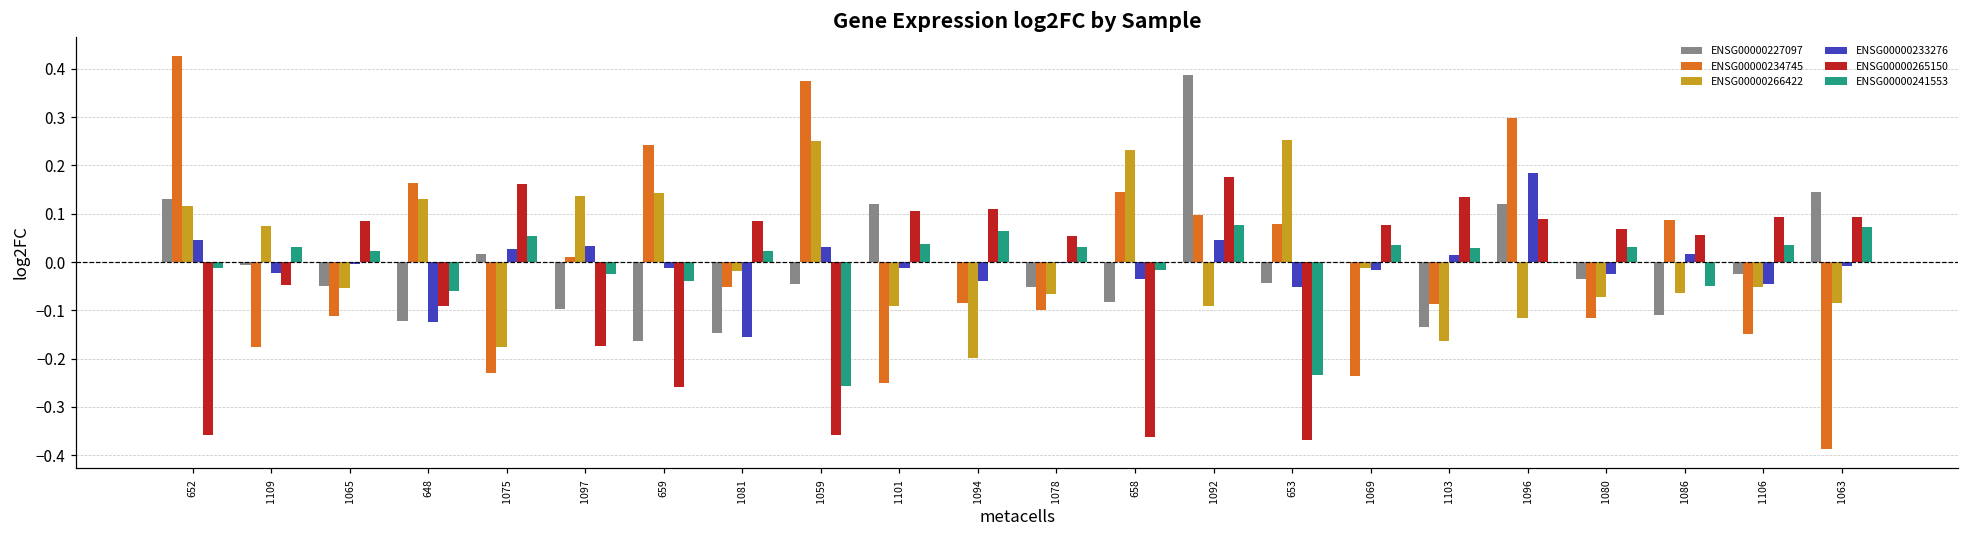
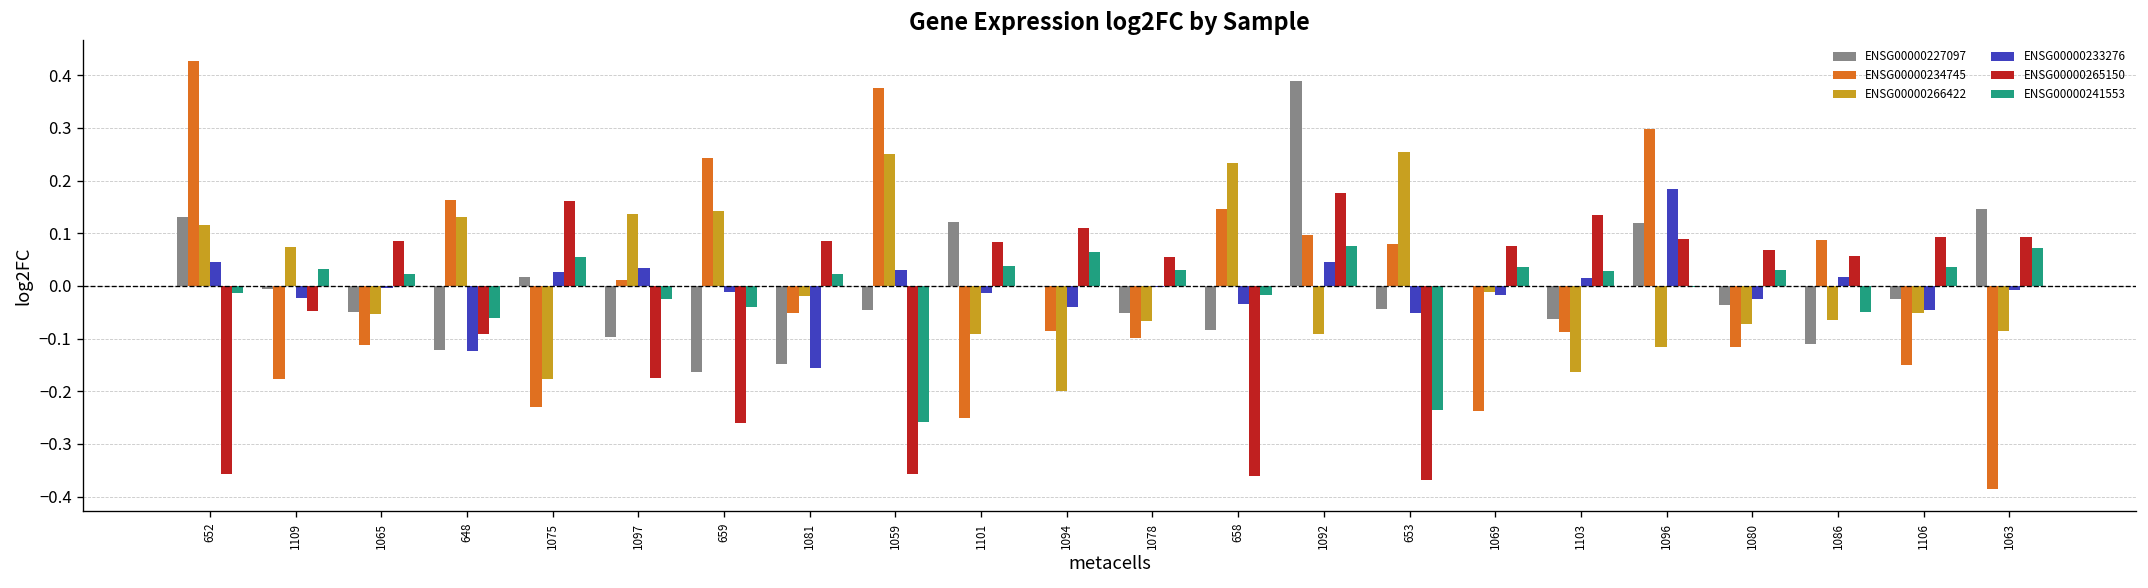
  {
    "ENSG00000227097": {
      "652": 0.13,
      "1065": -0.05,
      "648": -0.12,
      "1075": 0.02,
      "1097": -0.10,
      "659": -0.16,
      "1081": -0.15,
      "1059": -0.05,
      "1101": 0.12,
      "1078": -0.05,
      "658": -0.08,
      "1092": 0.39,
      "653": -0.04,
-     "1103": -0.14,
+     "1103": -0.06,
      "1096": 0.12,
      "1080": -0.04,
      "1086": -0.11,
      "1106": -0.02,
      "1063": 0.15
    },
    "ENSG00000233276": {
      "652": 0.05,
      "1109": -0.02,
      "648": -0.12,
      "1075": 0.03,
      "1097": 0.03,
      "659": -0.01,
      "1081": -0.16,
      "1059": 0.03,
      "1101": -0.01,
      "1094": -0.04,
      "658": -0.03,
      "1092": 0.05,
      "653": -0.05,
      "1069": -0.02,
      "1103": 0.02,
      "1096": 0.18,
      "1080": -0.02,
      "1086": 0.02,
      "1106": -0.05,
      "1063": -0.01
    },
    "ENSG00000265150": {
      "652": -0.36,
      "1109": -0.05,
      "1065": 0.09,
      "648": -0.09,
      "1075": 0.16,
      "1097": -0.17,
      "659": -0.26,
      "1081": 0.09,
      "1059": -0.36,
-     "1101": 0.11,
+     "1101": 0.08,
      "1094": 0.11,
      "1078": 0.05,
      "658": -0.36,
      "1092": 0.18,
      "653": -0.37,
      "1069": 0.08,
      "1103": 0.13,
      "1096": 0.09,
      "1080": 0.07,
      "1086": 0.06,
      "1106": 0.09,
      "1063": 0.09
    },
    "ENSG00000241553": {
      "652": -0.01,
      "1109": 0.03,
      "1065": 0.02,
      "648": -0.06,
      "1075": 0.05,
      "1097": -0.02,
      "659": -0.04,
      "1081": 0.02,
      "1059": -0.26,
      "1101": 0.04,
      "1094": 0.06,
      "1078": 0.03,
      "658": -0.02,
      "1092": 0.08,
      "653": -0.23,
      "1069": 0.04,
      "1103": 0.03,
      "1080": 0.03,
      "1086": -0.05,
      "1106": 0.04,
      "1063": 0.07
    }
  }
